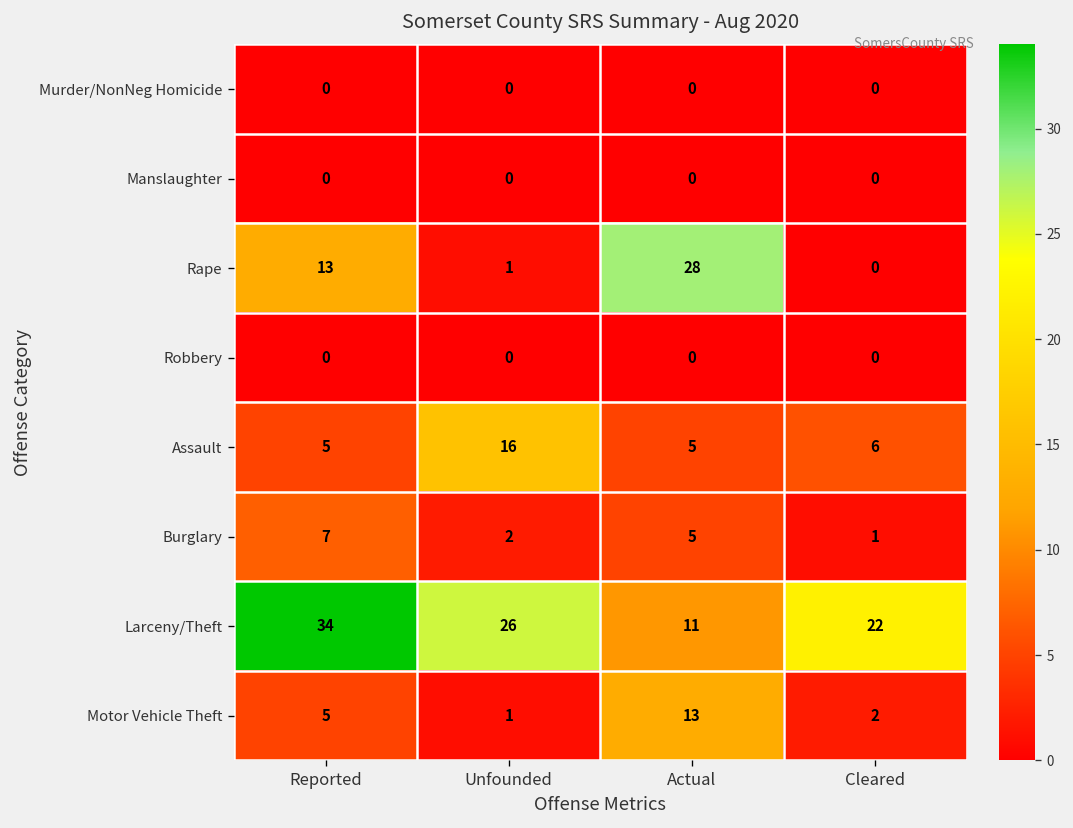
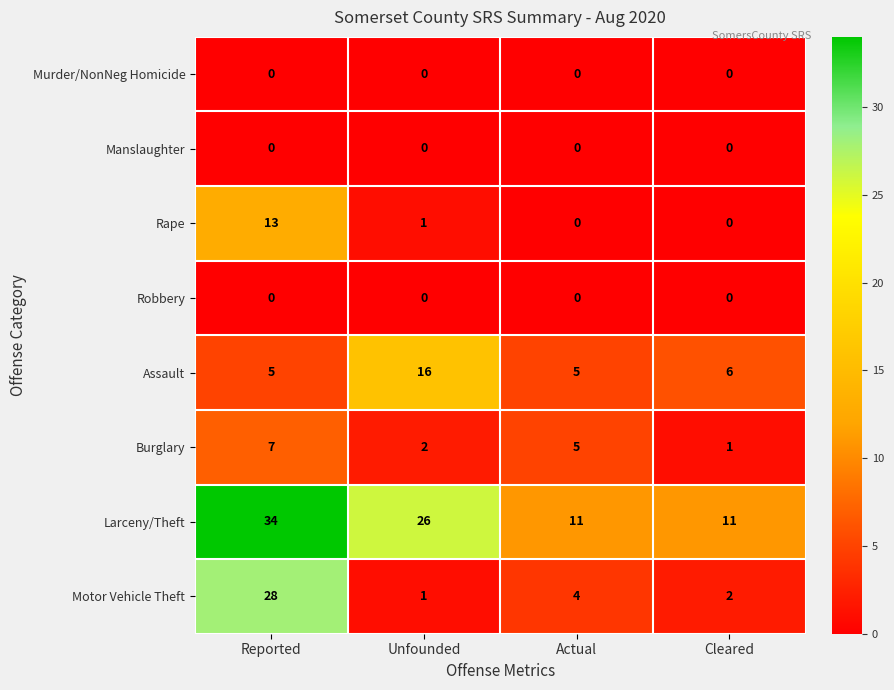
  {
    "Murder/NonNeg Homicide": {
      "Reported": 0,
      "Unfounded": 0,
      "Actual": 0,
      "Cleared": 0
    },
    "Manslaughter": {
      "Reported": 0,
      "Unfounded": 0,
      "Actual": 0,
      "Cleared": 0
    },
    "Rape": {
      "Reported": 13,
      "Unfounded": 1,
-     "Actual": 28,
+     "Actual": 0,
      "Cleared": 0
    },
    "Robbery": {
      "Reported": 0,
      "Unfounded": 0,
      "Actual": 0,
      "Cleared": 0
    },
    "Assault": {
      "Reported": 5,
      "Unfounded": 16,
      "Actual": 5,
      "Cleared": 6
    },
    "Burglary": {
      "Reported": 7,
      "Unfounded": 2,
      "Actual": 5,
      "Cleared": 1
    },
    "Larceny/Theft": {
      "Reported": 34,
      "Unfounded": 26,
      "Actual": 11,
-     "Cleared": 22
+     "Cleared": 11
    },
    "Motor Vehicle Theft": {
-     "Reported": 5,
+     "Reported": 28,
      "Unfounded": 1,
-     "Actual": 13,
+     "Actual": 4,
      "Cleared": 2
    }
  }
